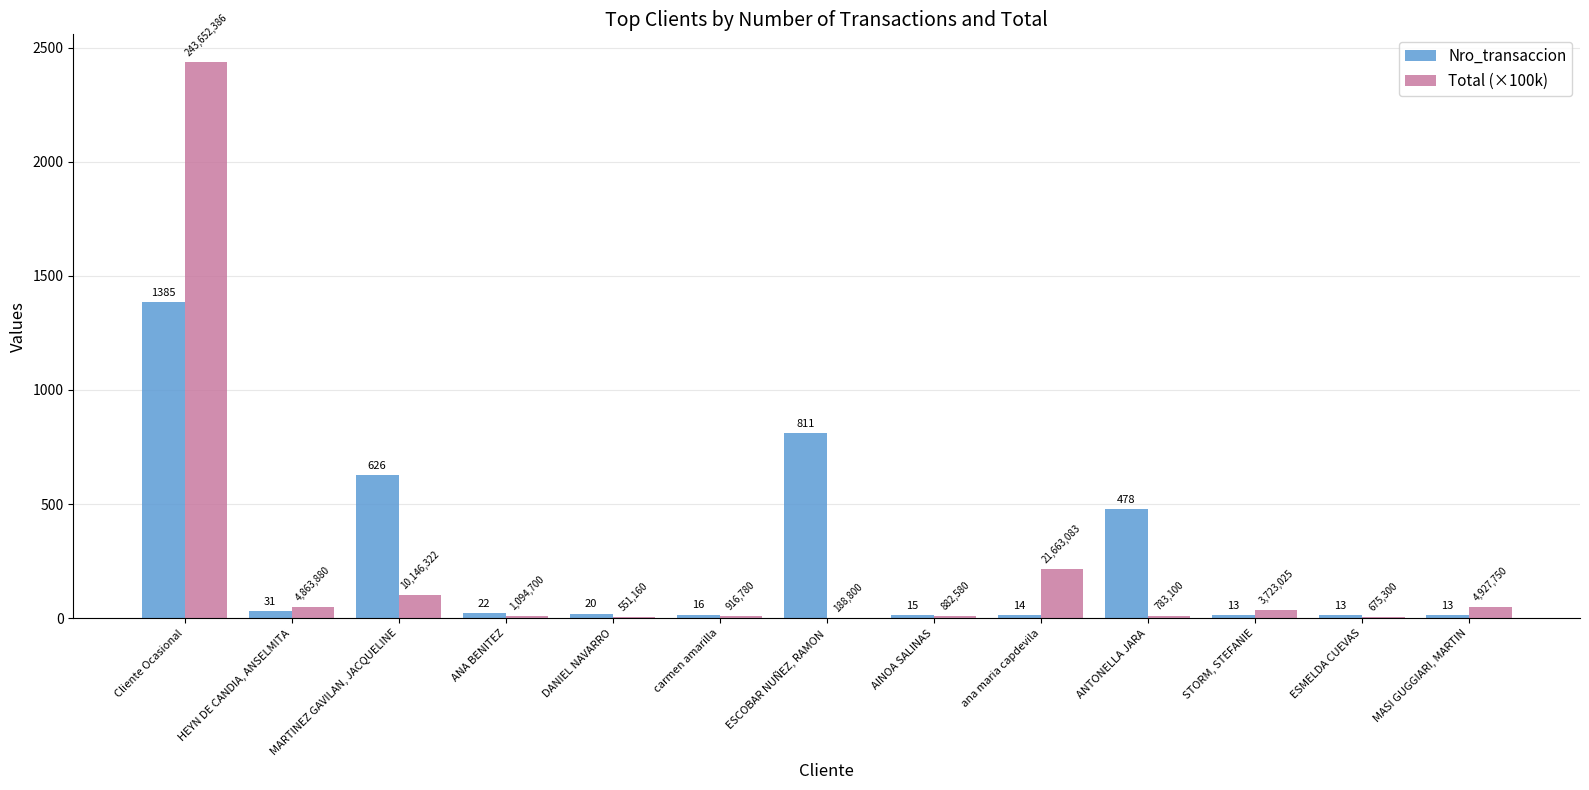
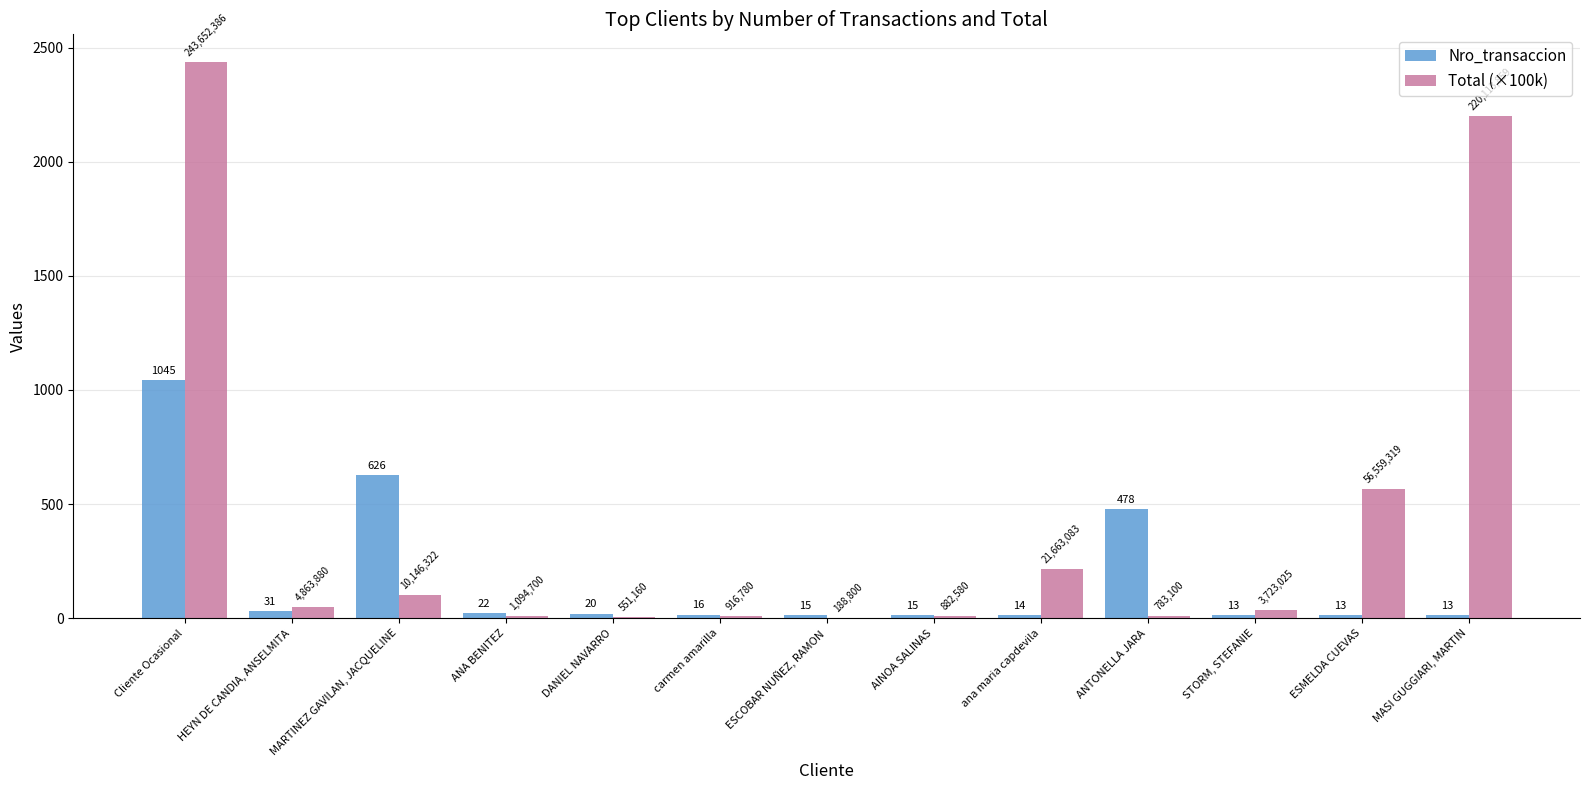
  {
    "Nro_transaccion": {
-     "Cliente Ocasional": "1385",
+     "Cliente Ocasional": "1045",
      "HEYN DE CANDIA, ANSELMITA": "31",
      "MARTINEZ GAVILAN, JACQUELINE": "626",
      "ANA BENITEZ": "22",
      "DANIEL NAVARRO": "20",
      "carmen amarilla": "16",
-     "ESCOBAR NUÑEZ, RAMON": "811",
+     "ESCOBAR NUÑEZ, RAMON": "15",
      "AINOA SALINAS": "15",
      "ana maria capdevila": "14",
      "ANTONELLA JARA": "478",
      "STORM, STEFANIE": "13",
      "ESMELDA CUEVAS": "13",
      "MASI GUGGIARI, MARTIN": "13"
    },
    "Total (×100k)": {
-     "ESMELDA CUEVAS": "675,300",
-     "MASI GUGGIARI, MARTIN": "50"
+     "ESMELDA CUEVAS": "56,559,319",
+     "MASI GUGGIARI, MARTIN": "2200"
    }
  }
